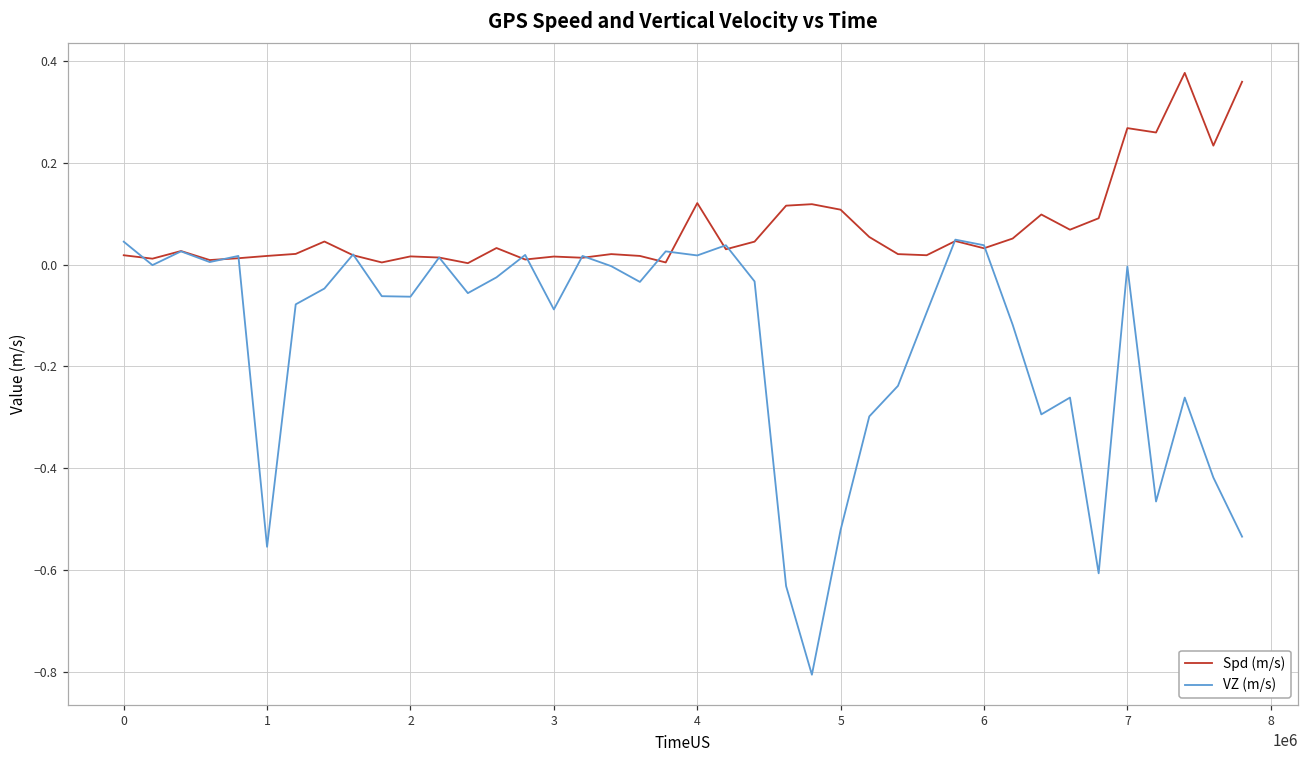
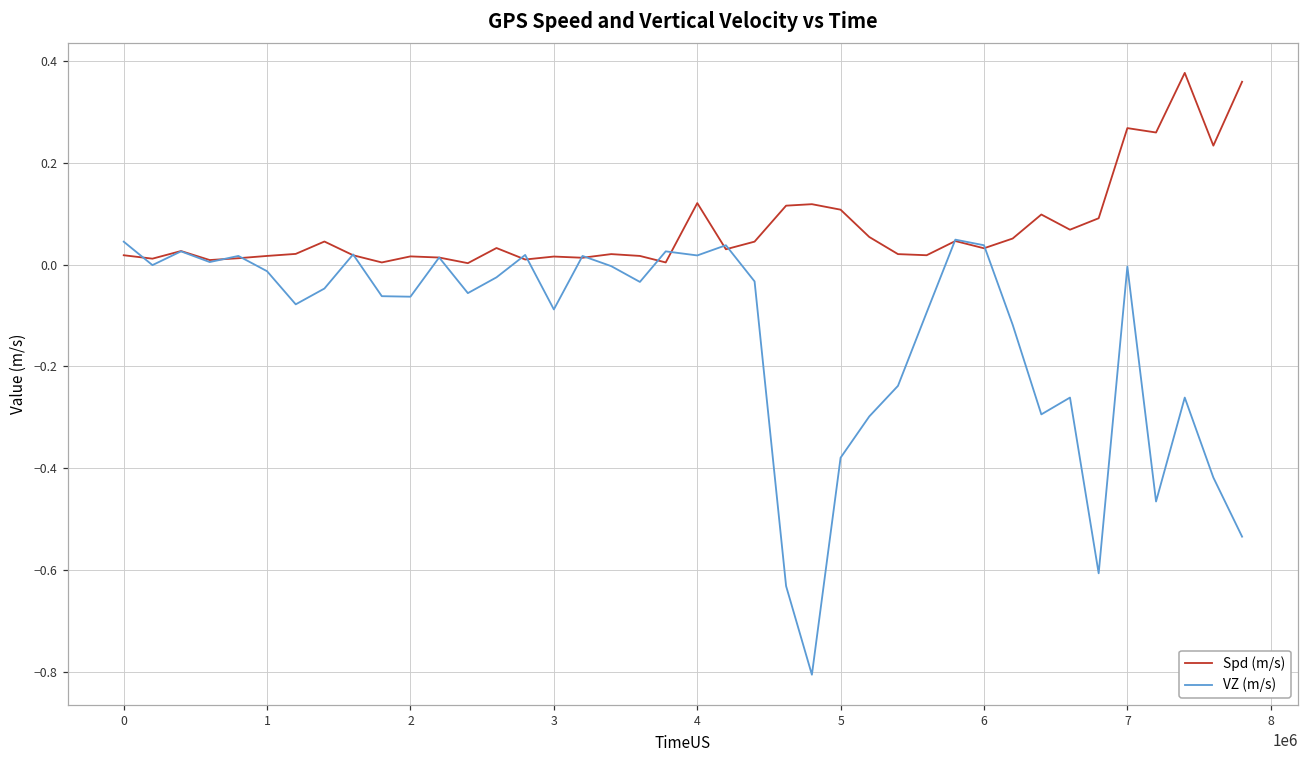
  {
    "Spd (m/s)": {
      "0": 0.02,
      "1": 0.02,
      "2": 0.02,
      "3": 0.02,
      "4": 0.12,
      "5": 0.11,
      "6": 0.03,
      "7": 0.27
    },
    "VZ (m/s)": {
      "0": 0.05,
-     "1": -0.55,
+     "1": -0.01,
      "2": -0.06,
      "3": -0.09,
      "4": 0.02,
-     "5": -0.52,
+     "5": -0.38,
      "6": 0.04,
      "7": 0.00
    }
  }
